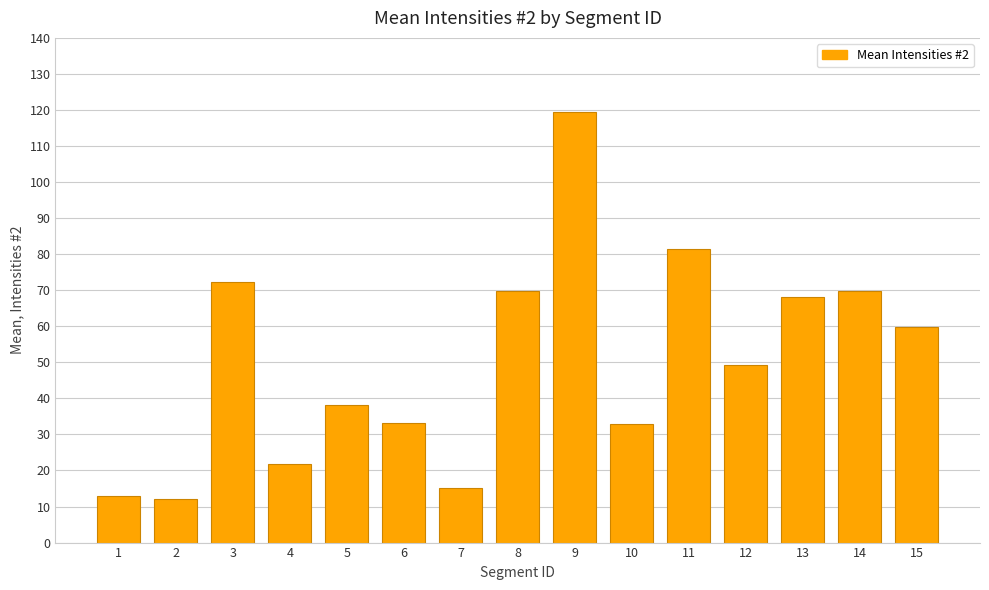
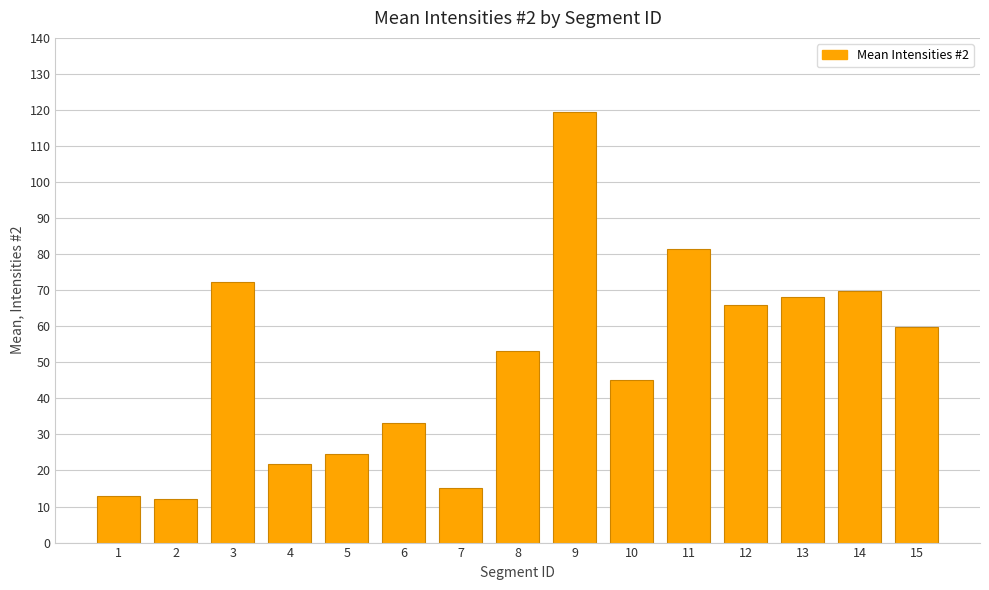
  {
    "1": 13,
    "2": 12,
    "3": 72,
    "4": 22,
-   "5": 38,
+   "5": 25,
    "6": 33,
    "7": 15,
-   "8": 70,
+   "8": 53,
    "9": 119,
-   "10": 33,
+   "10": 45,
    "11": 81,
-   "12": 49,
+   "12": 66,
    "13": 68,
    "14": 70,
    "15": 60
  }
